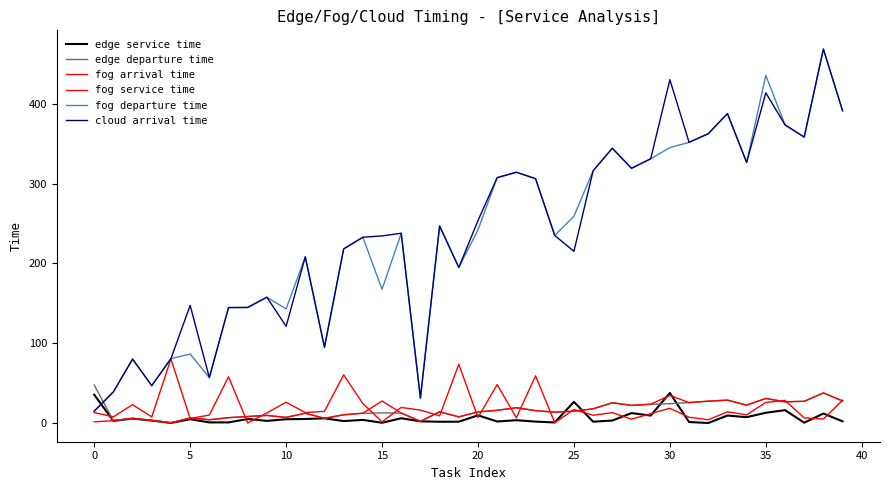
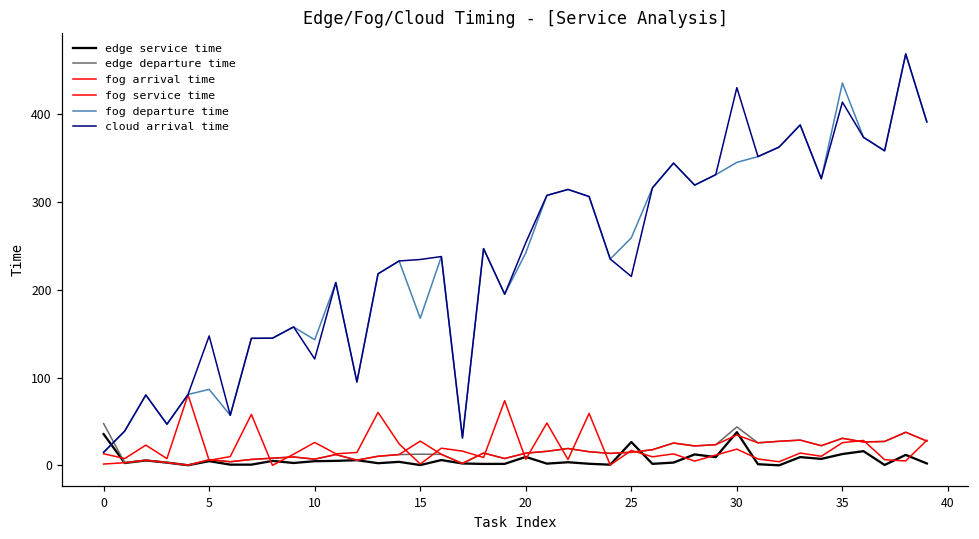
  {
    "edge service time": {
      "0": 40,
      "25": 30,
      "30": 40,
      "35": 10
    },
    "edge departure time": {
      "0": 50,
      "15": 10,
-     "30": 20
+     "30": 40
    },
    "fog departure time": {
      "5": 90,
      "10": 140,
      "15": 170,
      "20": 240,
      "25": 260,
      "30": 350,
      "35": 440
    },
    "cloud arrival time": {
      "5": 150,
      "10": 120,
      "15": 230,
      "20": 250,
      "25": 220,
      "30": 430,
      "35": 410
    }
  }
